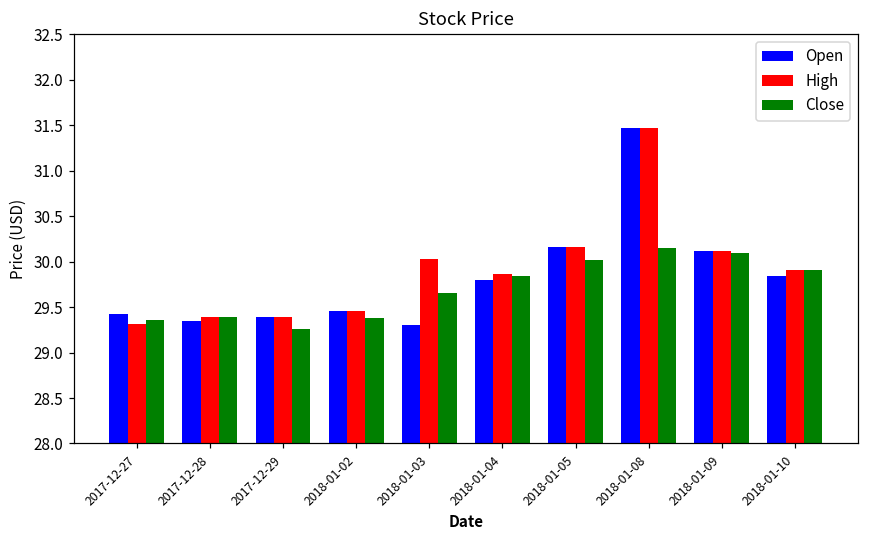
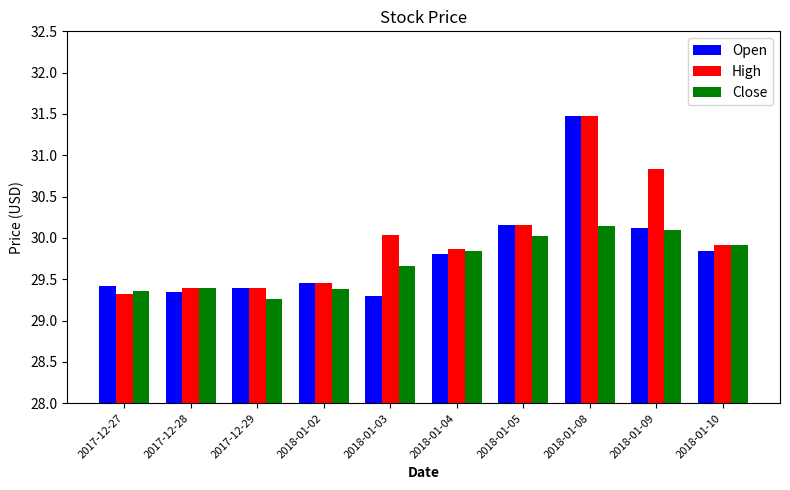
  {
    "Open": {
      "2017-12-27": 29.4,
      "2017-12-28": 29.4,
      "2017-12-29": 29.4,
      "2018-01-02": 29.5,
      "2018-01-03": 29.3,
      "2018-01-04": 29.8,
      "2018-01-05": 30.2,
      "2018-01-08": 31.5,
      "2018-01-09": 30.1,
      "2018-01-10": 29.8
    },
    "High": {
      "2017-12-27": 29.3,
      "2017-12-28": 29.4,
      "2017-12-29": 29.4,
      "2018-01-02": 29.5,
      "2018-01-03": 30.0,
      "2018-01-04": 29.9,
      "2018-01-05": 30.2,
      "2018-01-08": 31.5,
-     "2018-01-09": 30.1,
+     "2018-01-09": 30.8,
      "2018-01-10": 29.9
    },
    "Close": {
      "2017-12-27": 29.4,
      "2017-12-28": 29.4,
      "2017-12-29": 29.3,
      "2018-01-02": 29.4,
      "2018-01-03": 29.7,
      "2018-01-04": 29.8,
      "2018-01-05": 30.0,
      "2018-01-08": 30.2,
      "2018-01-09": 30.1,
      "2018-01-10": 29.9
    }
  }
